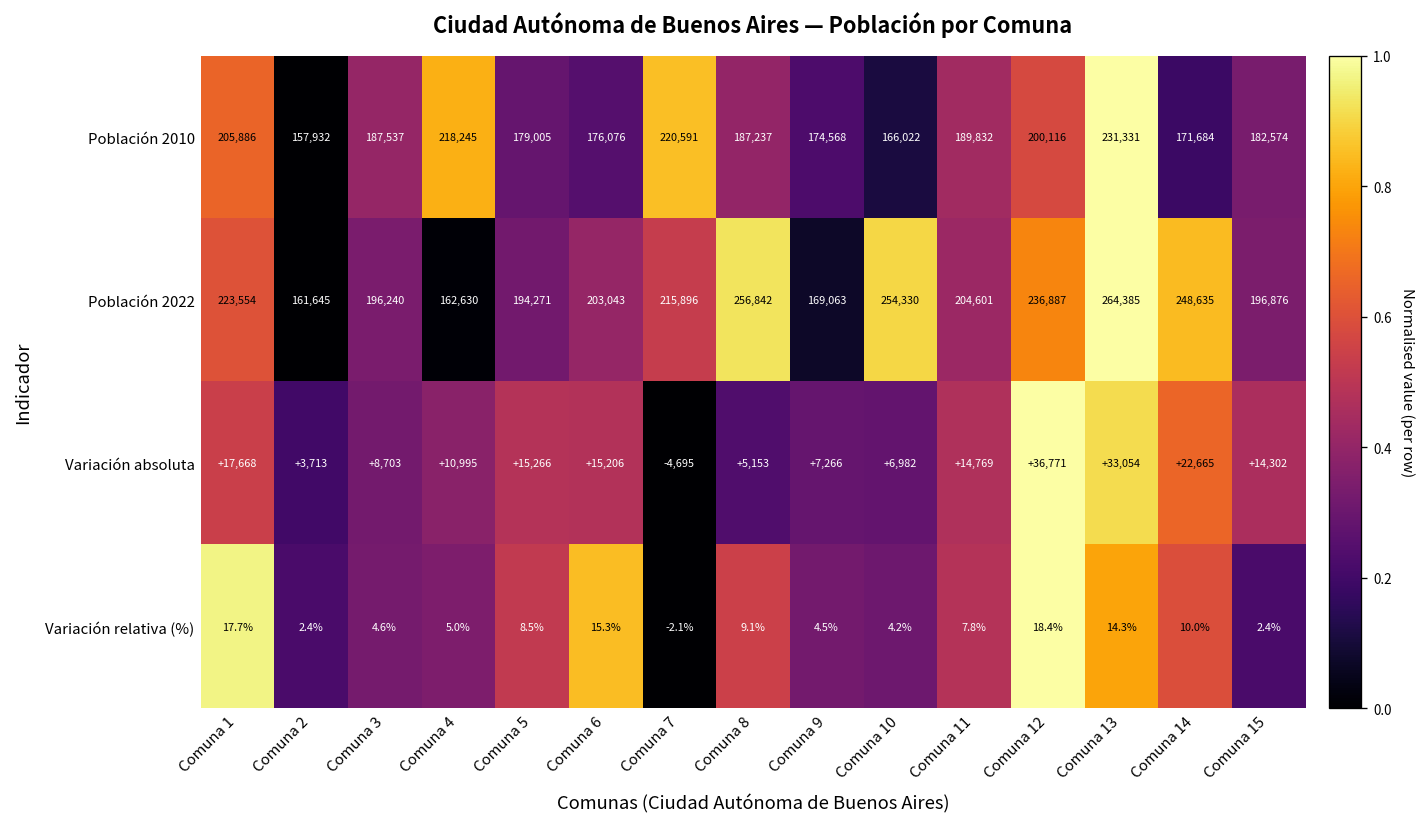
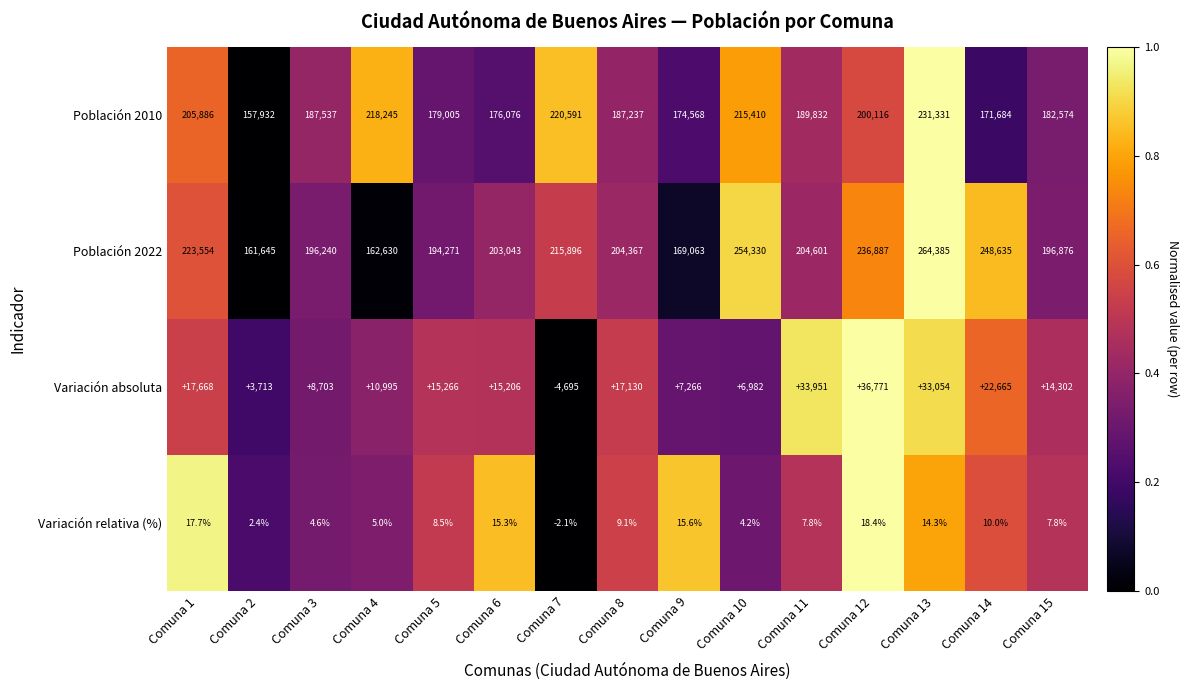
  {
    "Población 2010": {
      "Comuna 1": "205,886",
      "Comuna 2": "157,932",
      "Comuna 3": "187,537",
      "Comuna 4": "218,245",
      "Comuna 5": "179,005",
      "Comuna 6": "176,076",
      "Comuna 7": "220,591",
      "Comuna 8": "187,237",
      "Comuna 9": "174,568",
-     "Comuna 10": "166,022",
+     "Comuna 10": "215,410",
      "Comuna 11": "189,832",
      "Comuna 12": "200,116",
      "Comuna 13": "231,331",
      "Comuna 14": "171,684",
      "Comuna 15": "182,574"
    },
    "Población 2022": {
      "Comuna 1": "223,554",
      "Comuna 2": "161,645",
      "Comuna 3": "196,240",
      "Comuna 4": "162,630",
      "Comuna 5": "194,271",
      "Comuna 6": "203,043",
      "Comuna 7": "215,896",
-     "Comuna 8": "256,842",
+     "Comuna 8": "204,367",
      "Comuna 9": "169,063",
      "Comuna 10": "254,330",
      "Comuna 11": "204,601",
      "Comuna 12": "236,887",
      "Comuna 13": "264,385",
      "Comuna 14": "248,635",
      "Comuna 15": "196,876"
    },
    "Variación absoluta": {
      "Comuna 1": "+17,668",
      "Comuna 2": "+3,713",
      "Comuna 3": "+8,703",
      "Comuna 4": "+10,995",
      "Comuna 5": "+15,266",
      "Comuna 6": "+15,206",
      "Comuna 7": "-4,695",
-     "Comuna 8": "+5,153",
+     "Comuna 8": "+17,130",
      "Comuna 9": "+7,266",
      "Comuna 10": "+6,982",
-     "Comuna 11": "+14,769",
+     "Comuna 11": "+33,951",
      "Comuna 12": "+36,771",
      "Comuna 13": "+33,054",
      "Comuna 14": "+22,665",
      "Comuna 15": "+14,302"
    },
    "Variación relativa (%)": {
      "Comuna 1": "17.7%",
      "Comuna 2": "2.4%",
      "Comuna 3": "4.6%",
      "Comuna 4": "5.0%",
      "Comuna 5": "8.5%",
      "Comuna 6": "15.3%",
      "Comuna 7": "-2.1%",
      "Comuna 8": "9.1%",
-     "Comuna 9": "4.5%",
+     "Comuna 9": "15.6%",
      "Comuna 10": "4.2%",
      "Comuna 11": "7.8%",
      "Comuna 12": "18.4%",
      "Comuna 13": "14.3%",
      "Comuna 14": "10.0%",
-     "Comuna 15": "2.4%"
+     "Comuna 15": "7.8%"
    }
  }
